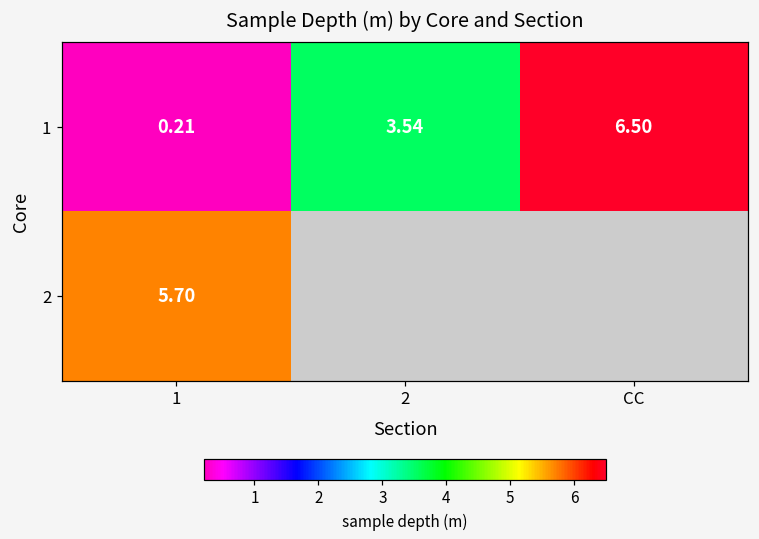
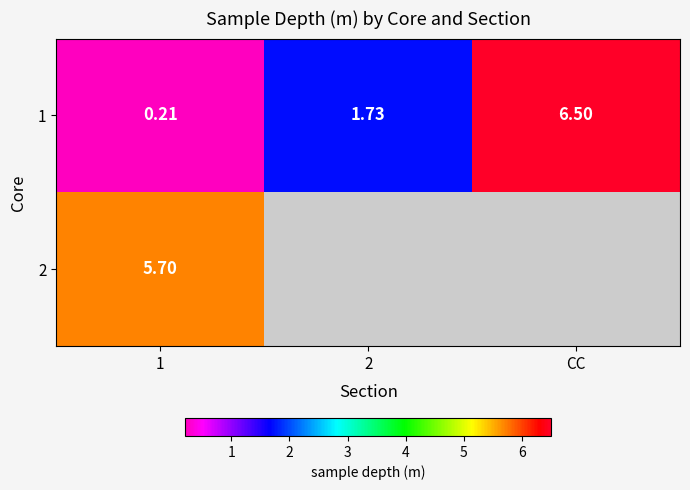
  {
    "1": {
      "1": 0.21,
-     "2": 3.54,
+     "2": 1.73,
      "CC": 6.50
    },
    "2": {
      "1": 5.70
    }
  }
